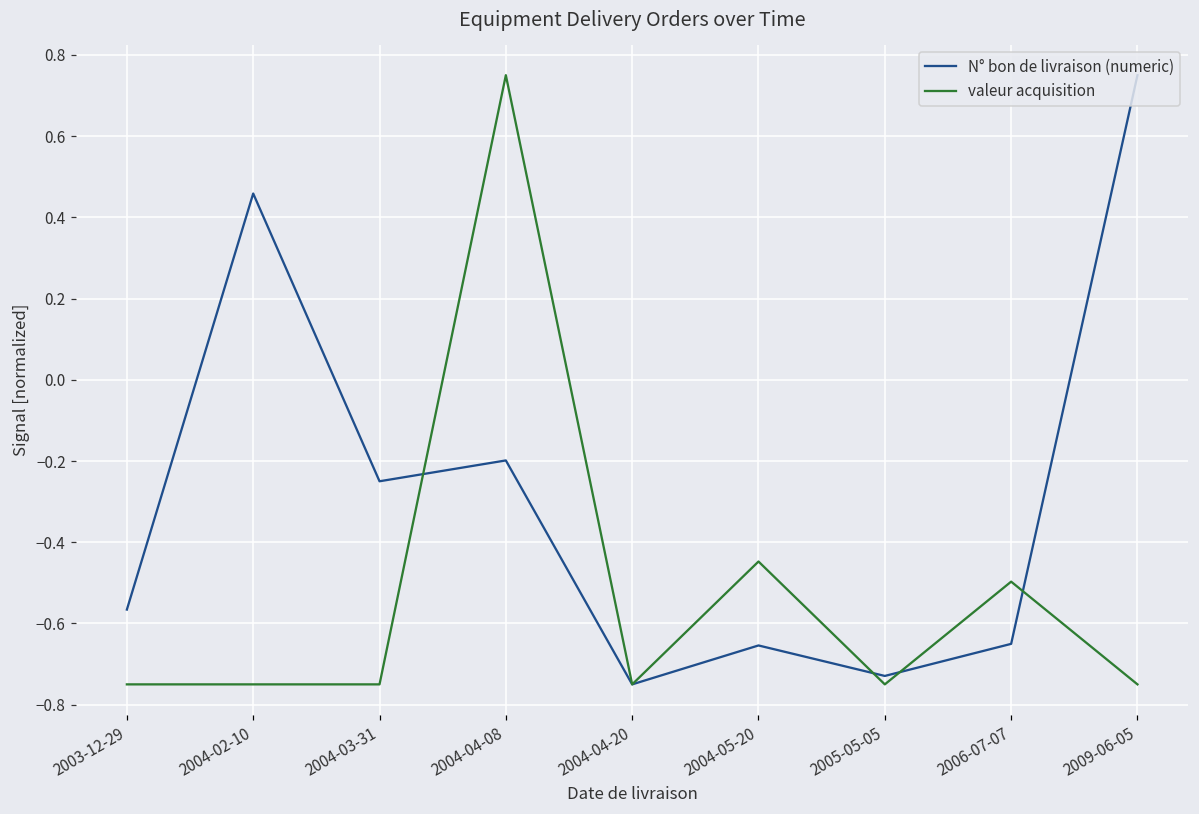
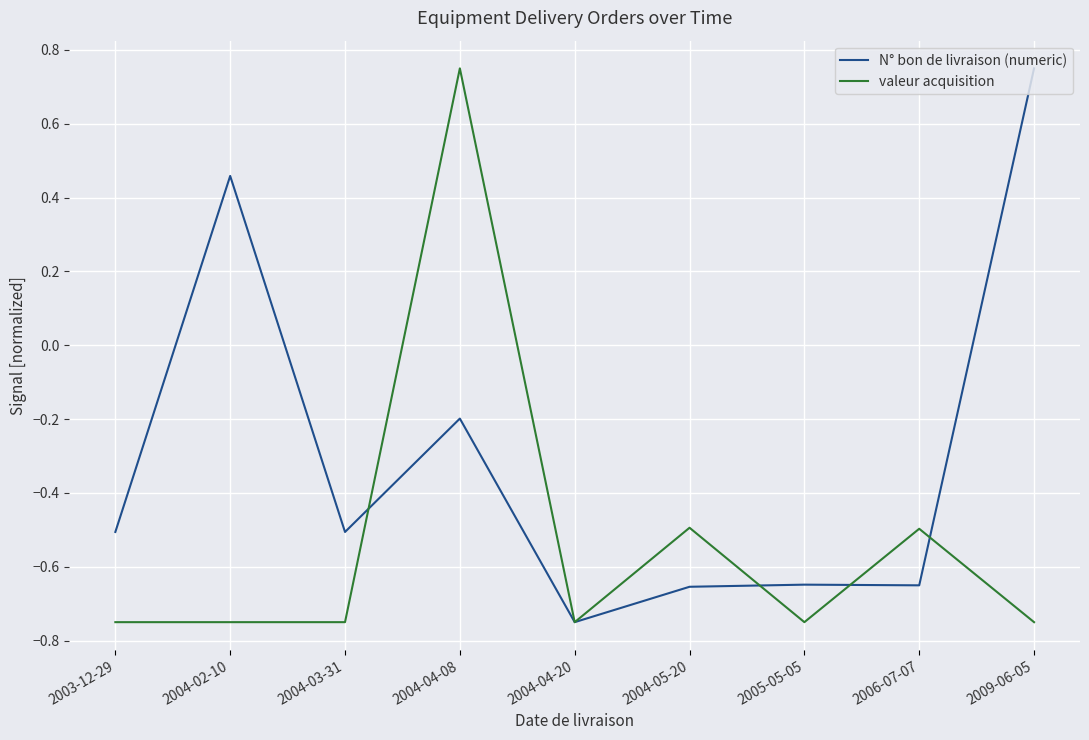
  {
    "N° bon de livraison (numeric)": {
-     "2003-12-29": -0.57,
+     "2003-12-29": -0.51,
      "2004-02-10": 0.46,
-     "2004-03-31": -0.25,
+     "2004-03-31": -0.51,
      "2004-04-08": -0.20,
      "2004-05-20": -0.65,
-     "2005-05-05": -0.73,
+     "2005-05-05": -0.65,
      "2006-07-07": -0.65
    },
    "valeur acquisition": {
      "2003-12-29": -0.75,
      "2004-02-10": -0.75,
      "2004-03-31": -0.75,
      "2004-04-08": 0.75,
-     "2004-05-20": -0.45,
+     "2004-05-20": -0.49,
      "2005-05-05": -0.75,
      "2006-07-07": -0.50,
      "2009-06-05": -0.75
    }
  }
